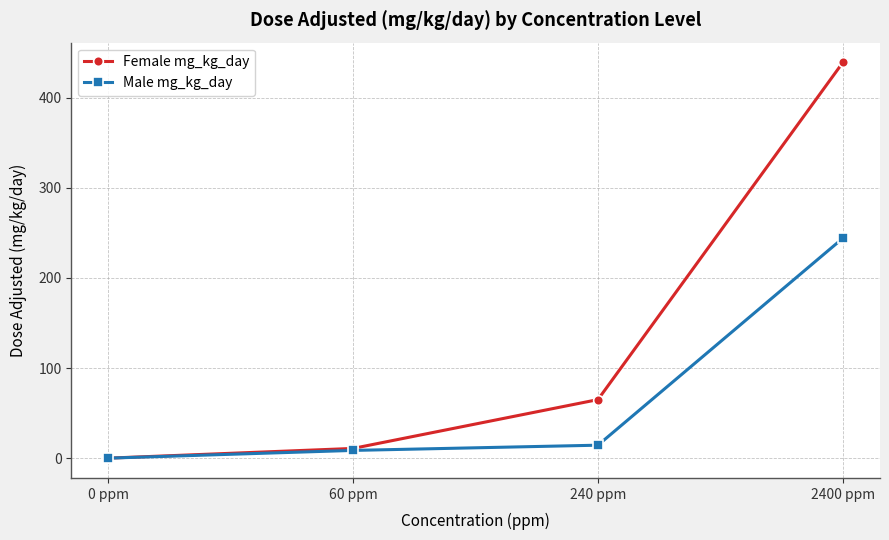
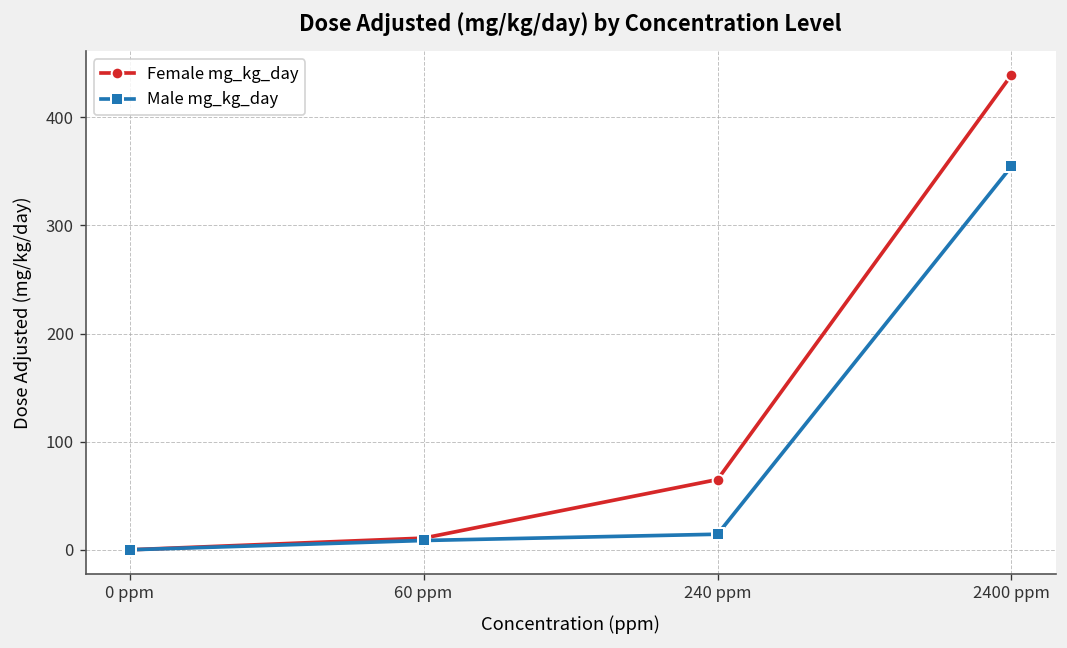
  {
    "Female mg_kg_day": {
      "240 ppm": 70,
      "2400 ppm": 440
    },
    "Male mg_kg_day": {
      "240 ppm": 10,
-     "2400 ppm": 240
+     "2400 ppm": 350
    }
  }
